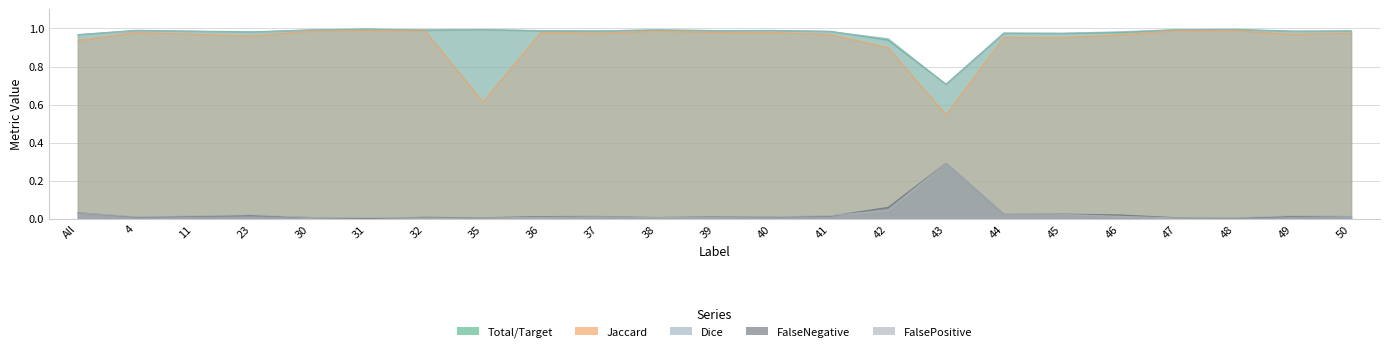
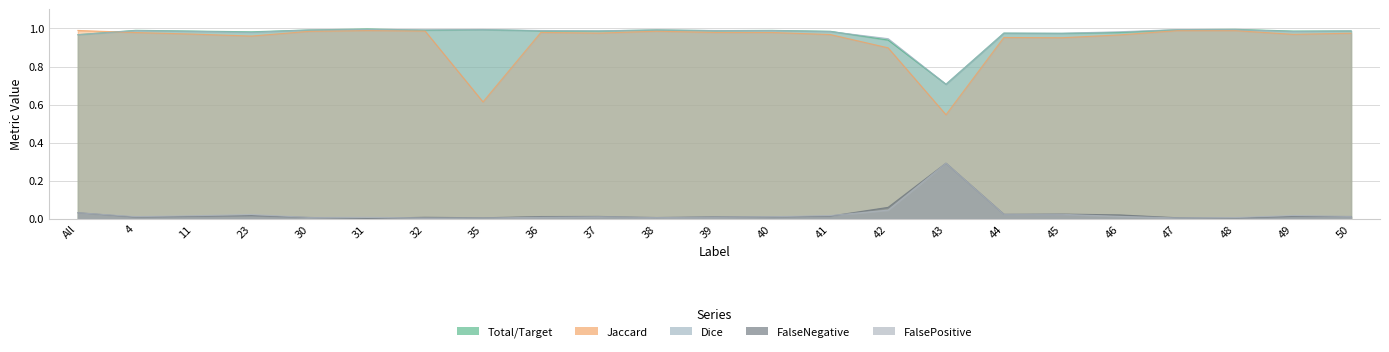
  {
    "Jaccard": {
-     "All": 0.94,
+     "All": 0.99,
      "11": 0.97,
      "23": 0.96,
      "35": 0.61,
      "41": 0.97,
      "42": 0.90,
      "43": 0.55,
      "44": 0.95,
      "45": 0.95,
      "49": 0.97
    }
  }
